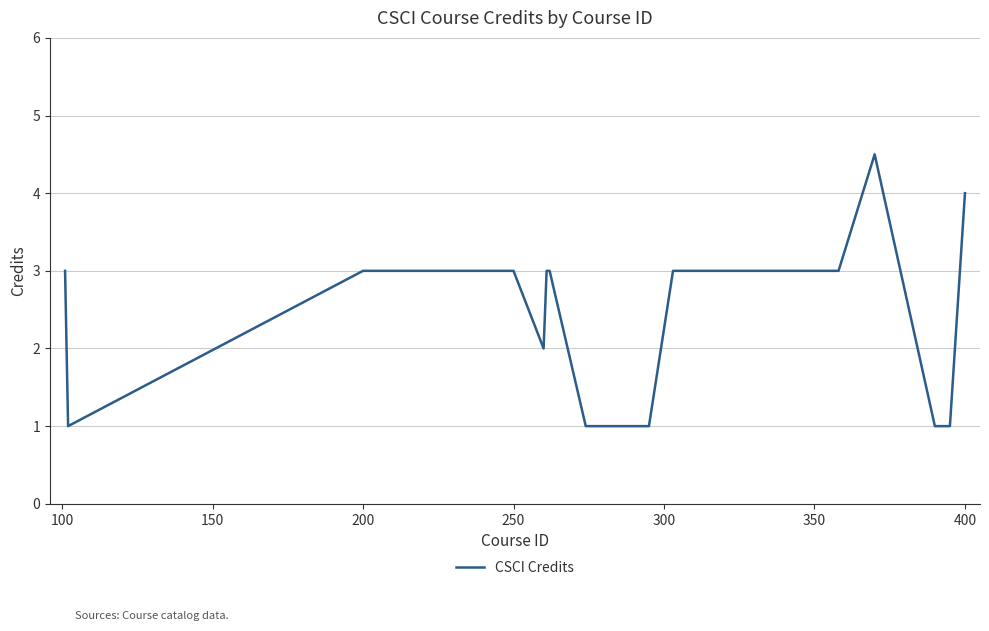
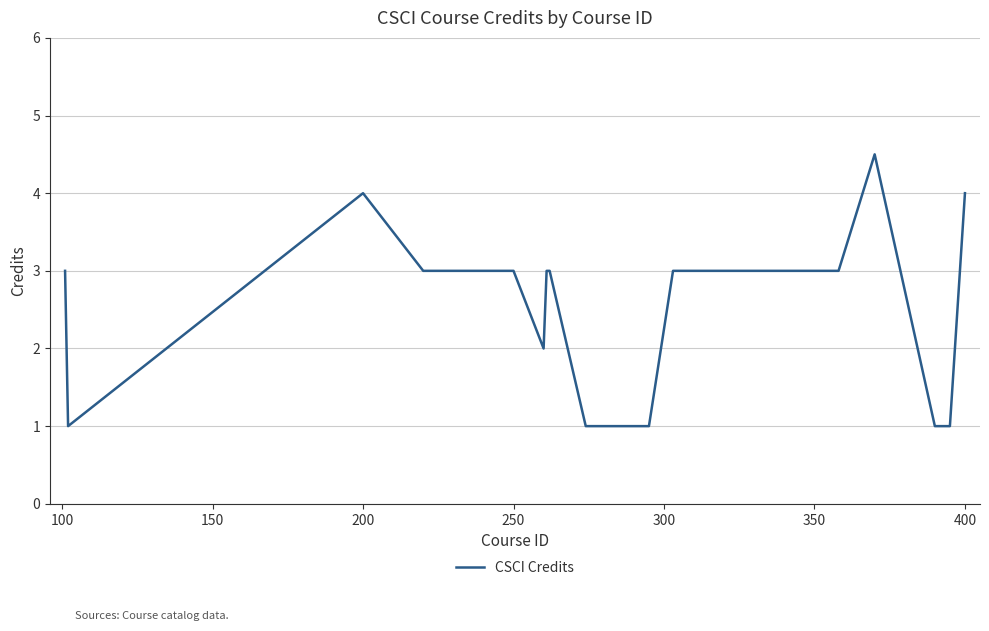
  {
-   "200": 3,
+   "200": 4,
    "250": 3,
    "400": 4
  }
